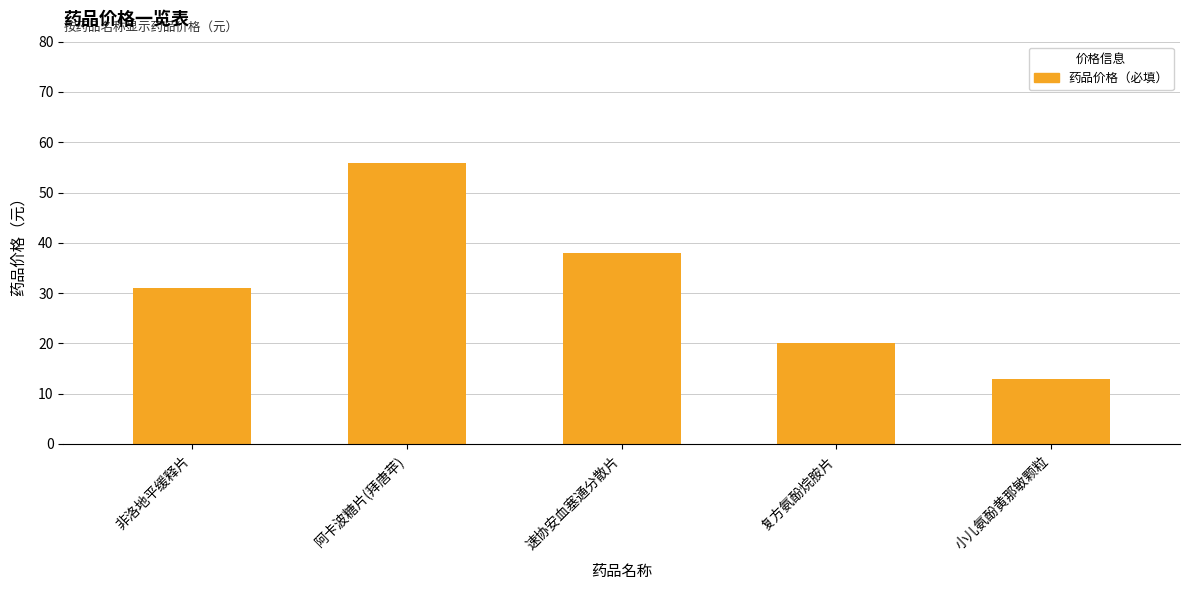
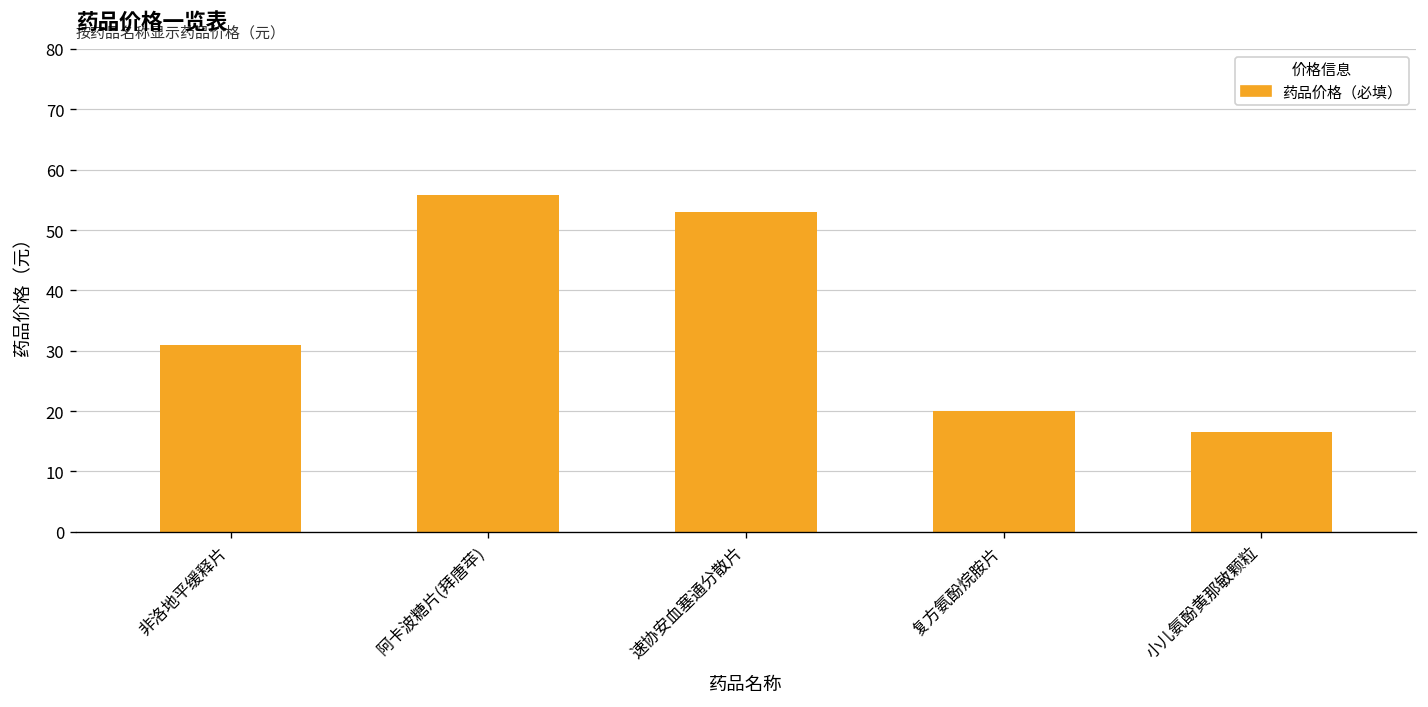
  {
    "非洛地平缓释片": 31,
    "阿卡波糖片(拜唐苹)": 56,
-   "速协安血塞通分散片": 38,
+   "速协安血塞通分散片": 53,
    "复方氨酚烷胺片": 20,
-   "小儿氨酚黄那敏颗粒": 13
+   "小儿氨酚黄那敏颗粒": 17
  }
